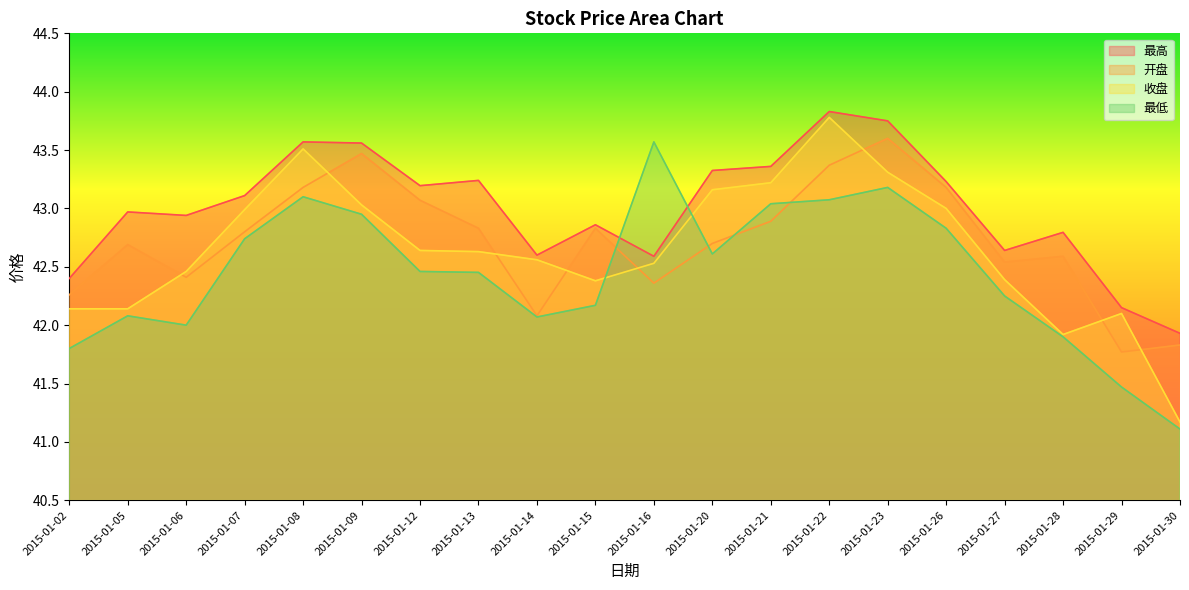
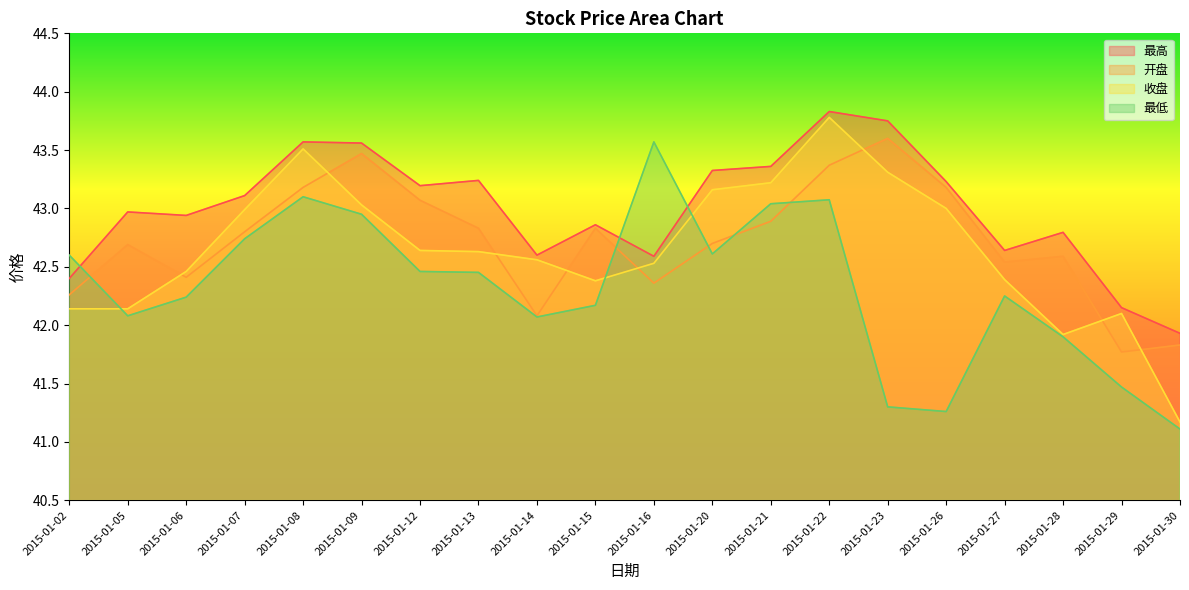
  {
    "最低": {
-     "2015-01-02": 41.8,
+     "2015-01-02": 42.6,
      "2015-01-05": 42.08,
-     "2015-01-06": 42.00,
+     "2015-01-06": 42.24,
      "2015-01-07": 42.74,
      "2015-01-08": 43.10,
      "2015-01-09": 42.95,
      "2015-01-12": 42.46,
      "2015-01-13": 42.45,
      "2015-01-15": 42.17,
      "2015-01-16": 43.57,
      "2015-01-20": 42.61,
      "2015-01-21": 43.04,
      "2015-01-22": 43.07,
-     "2015-01-23": 43.18,
-     "2015-01-26": 42.83,
+     "2015-01-23": 41.30,
+     "2015-01-26": 41.26,
      "2015-01-27": 42.25,
      "2015-01-29": 41.47,
      "2015-01-30": 41.11
    }
  }
